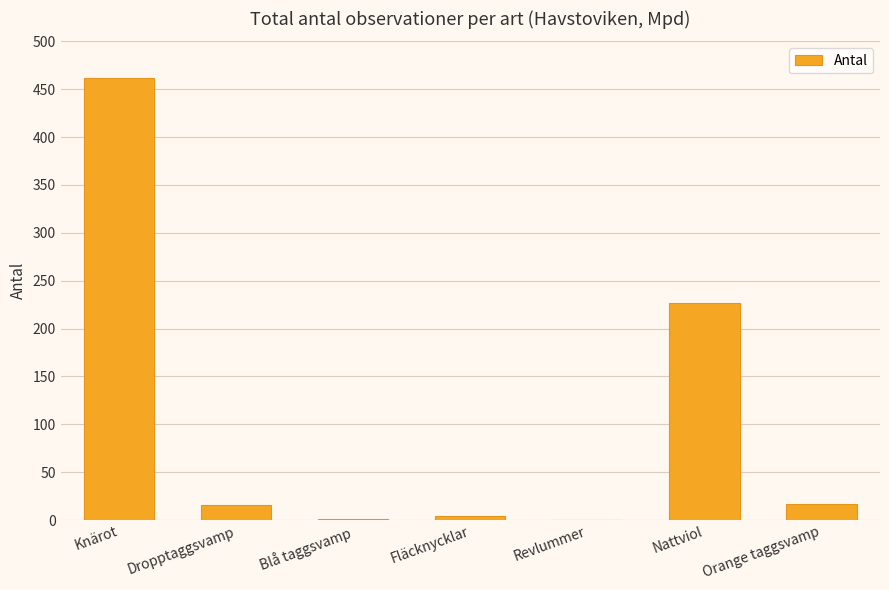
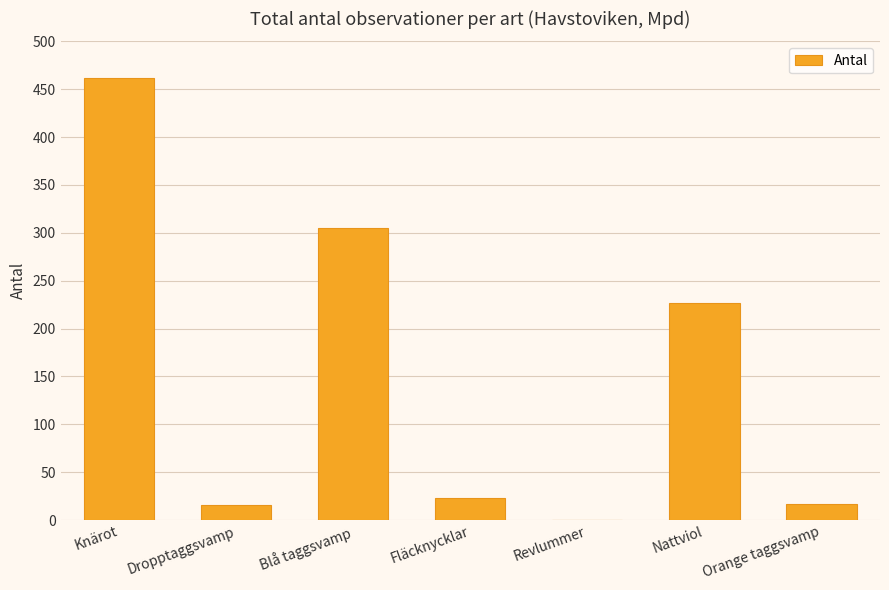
  {
    "Knärot": 460,
    "Dropptaggsvamp": 20,
-   "Blå taggsvamp": 0,
-   "Fläcknycklar": 0,
+   "Blå taggsvamp": 310,
+   "Fläcknycklar": 20,
    "Revlummer": 0,
    "Nattviol": 230,
    "Orange taggsvamp": 20
  }
